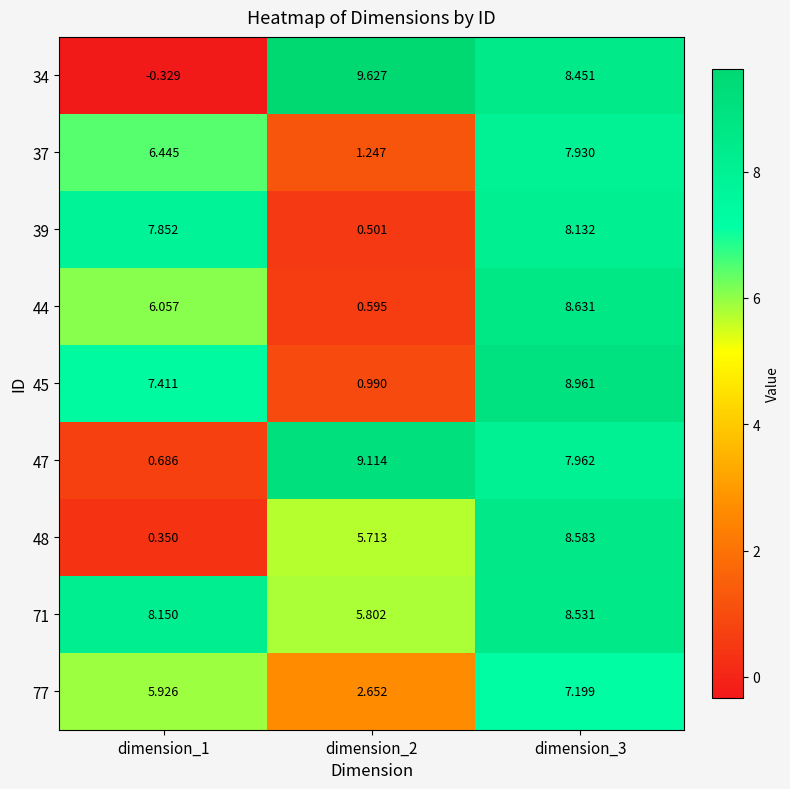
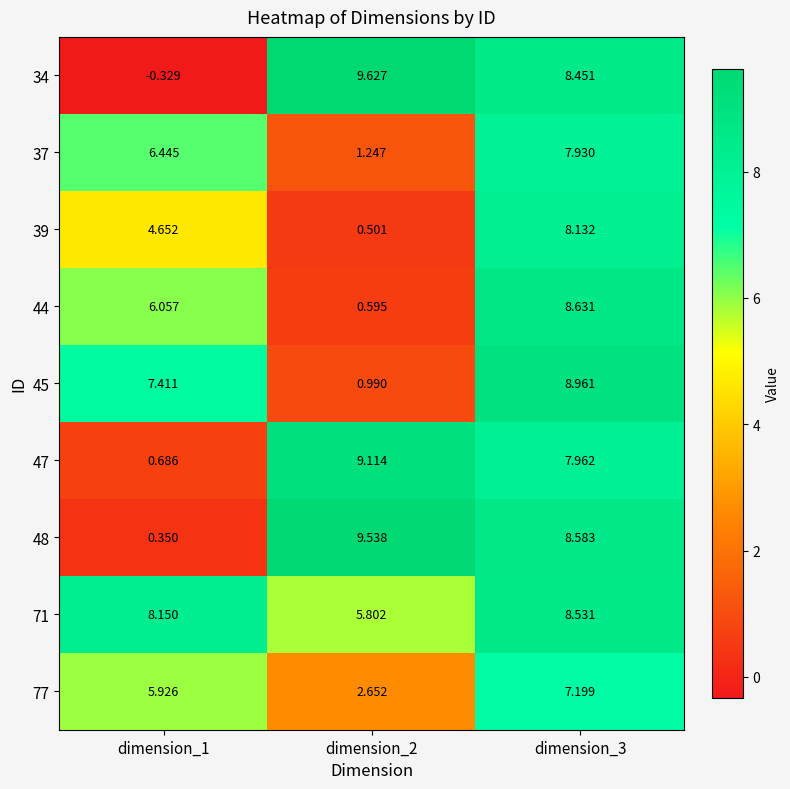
  {
    "34": {
      "dimension_1": -0.329,
      "dimension_2": 9.627,
      "dimension_3": 8.451
    },
    "37": {
      "dimension_1": 6.445,
      "dimension_2": 1.247,
      "dimension_3": 7.930
    },
    "39": {
-     "dimension_1": 7.852,
+     "dimension_1": 4.652,
      "dimension_2": 0.501,
      "dimension_3": 8.132
    },
    "44": {
      "dimension_1": 6.057,
      "dimension_2": 0.595,
      "dimension_3": 8.631
    },
    "45": {
      "dimension_1": 7.411,
      "dimension_2": 0.990,
      "dimension_3": 8.961
    },
    "47": {
      "dimension_1": 0.686,
      "dimension_2": 9.114,
      "dimension_3": 7.962
    },
    "48": {
      "dimension_1": 0.350,
-     "dimension_2": 5.713,
+     "dimension_2": 9.538,
      "dimension_3": 8.583
    },
    "71": {
      "dimension_1": 8.150,
      "dimension_2": 5.802,
      "dimension_3": 8.531
    },
    "77": {
      "dimension_1": 5.926,
      "dimension_2": 2.652,
      "dimension_3": 7.199
    }
  }
